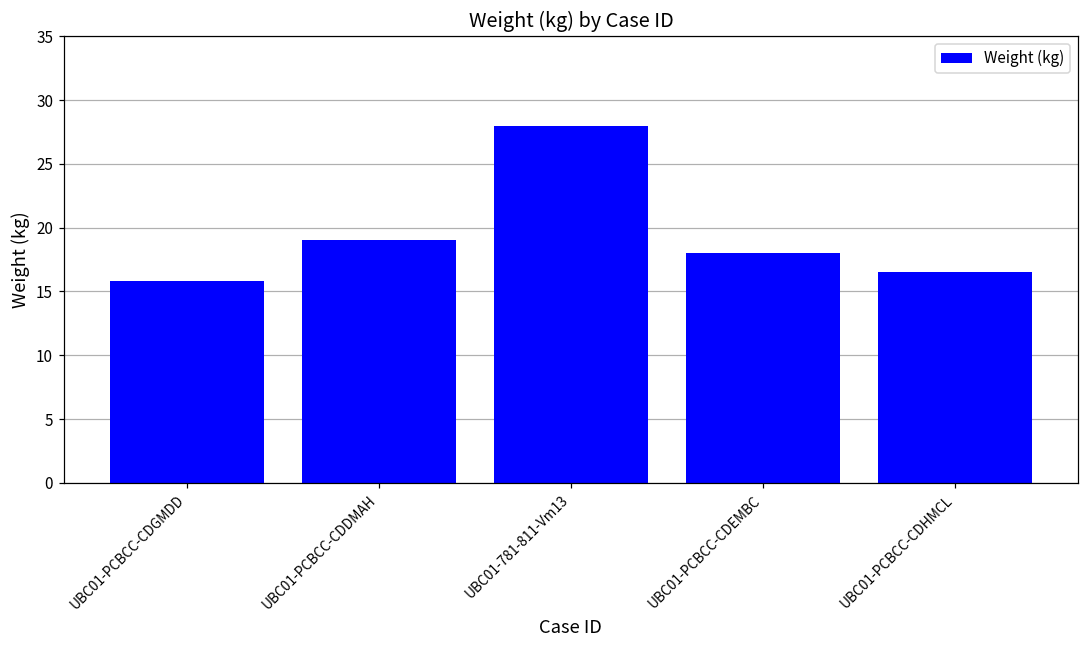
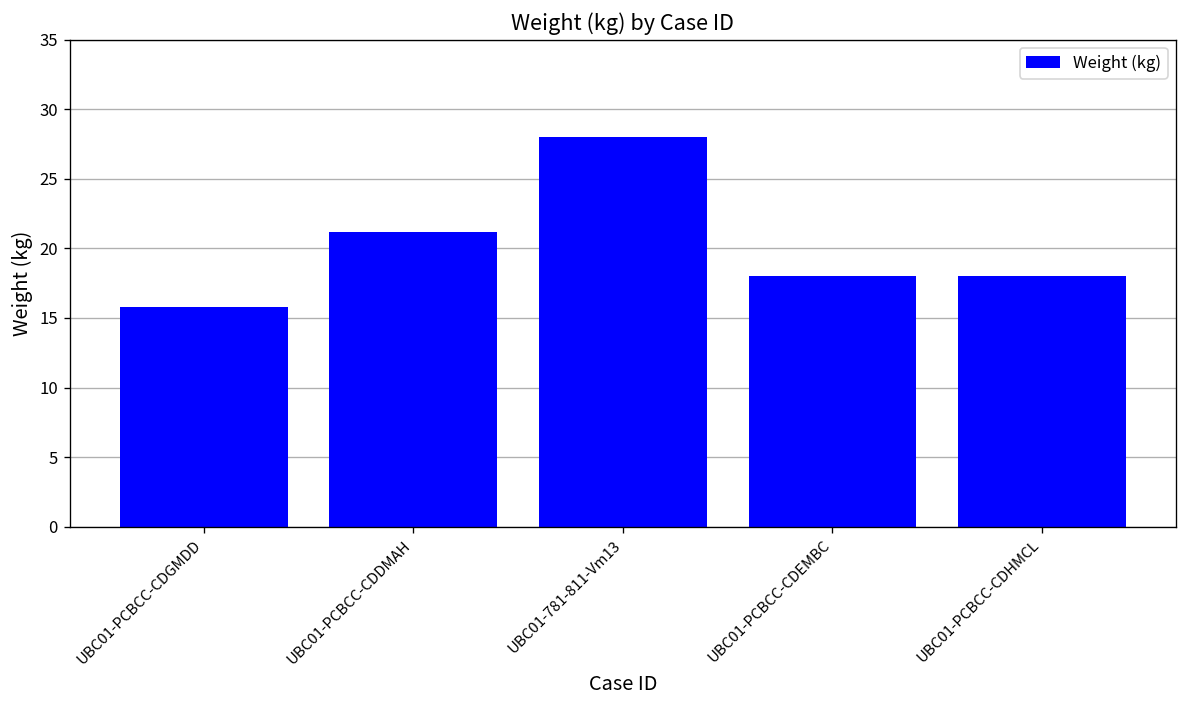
  {
    "UBC01-PCBCC-CDGMDD": 15.8,
-   "UBC01-PCBCC-CDDMAH": 19.0,
+   "UBC01-PCBCC-CDDMAH": 21.2,
    "UBC01-781-811-Vm13": 28.0,
    "UBC01-PCBCC-CDEMBC": 18.0,
-   "UBC01-PCBCC-CDHMCL": 16.5
+   "UBC01-PCBCC-CDHMCL": 18.0
  }
